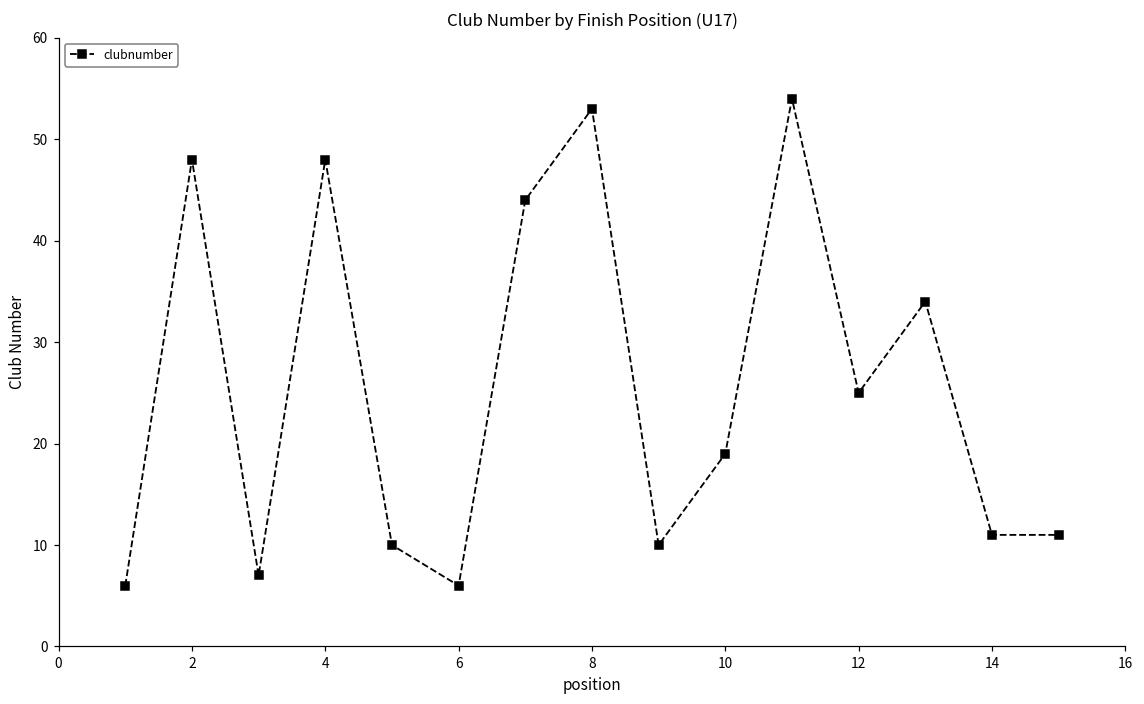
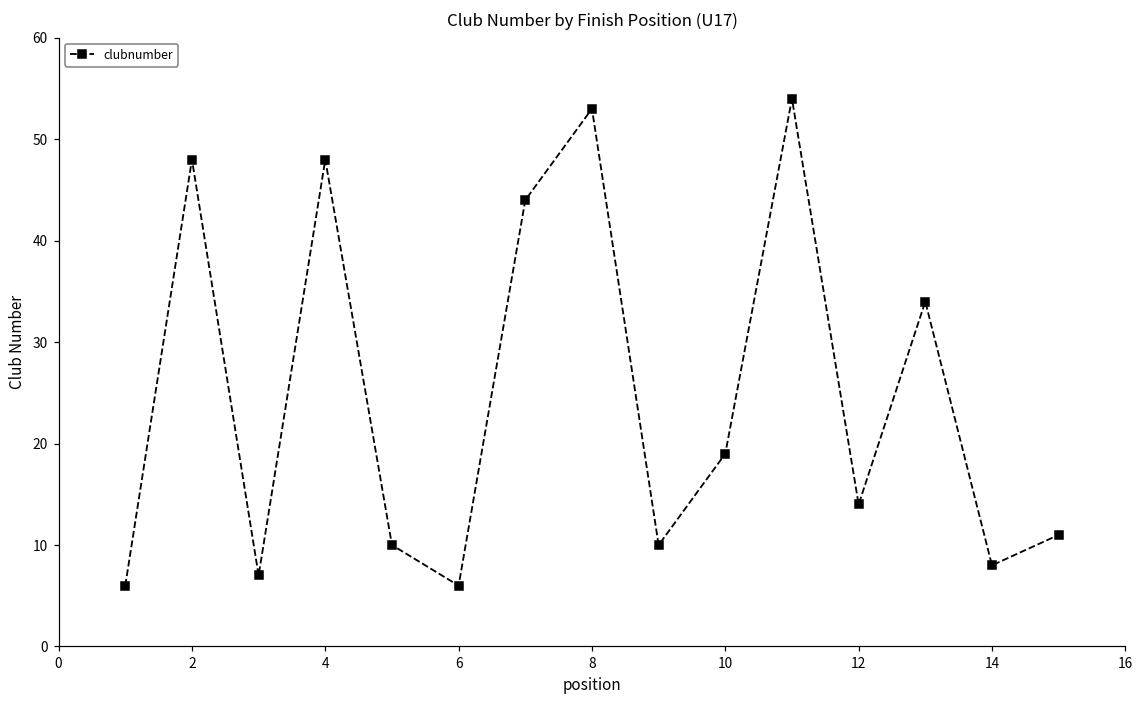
  {
    "2": 48,
    "4": 48,
    "6": 6,
    "8": 53,
    "10": 19,
-   "12": 25,
-   "14": 11
+   "12": 14,
+   "14": 8
  }
